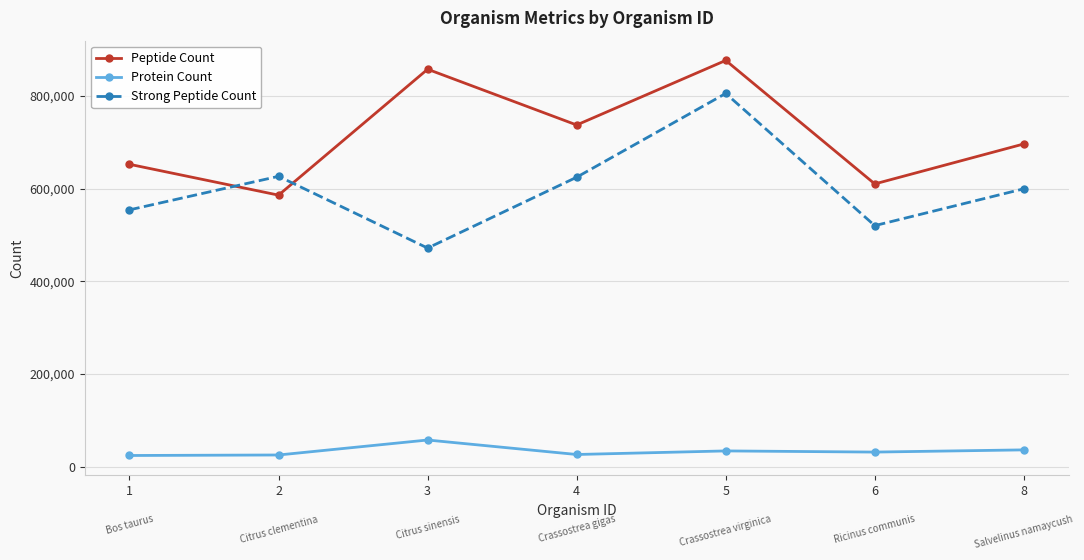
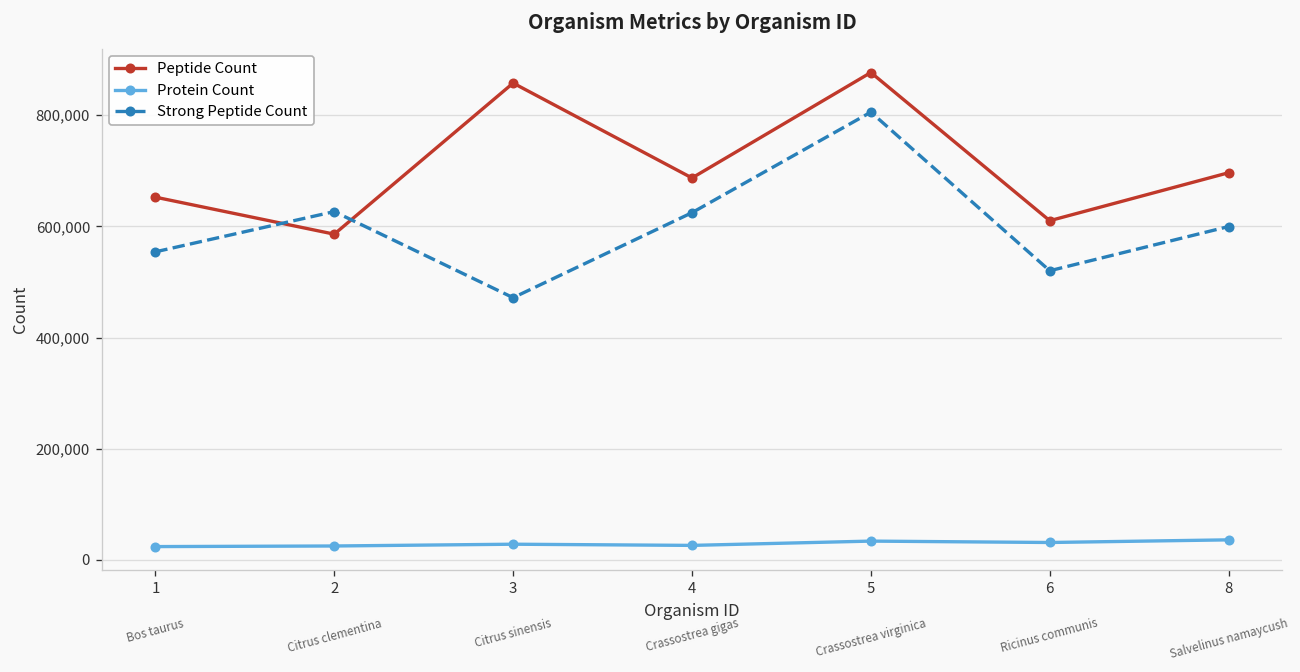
  {
    "Peptide Count": {
      "1": "650,000",
      "2": "590,000",
      "3": "860,000",
-     "4": "740,000",
+     "4": "690,000",
      "5": "880,000",
      "6": "610,000",
      "8": "700,000"
    },
    "Protein Count": {
      "1": "20,000",
      "2": "20,000",
-     "3": "60,000",
+     "3": "30,000",
      "4": "30,000",
      "5": "30,000",
      "6": "30,000",
      "8": "40,000"
    },
    "Strong Peptide Count": {
      "1": "550,000",
      "2": "630,000",
      "3": "470,000",
      "4": "620,000",
      "5": "810,000",
      "6": "520,000",
      "8": "600,000"
    }
  }
